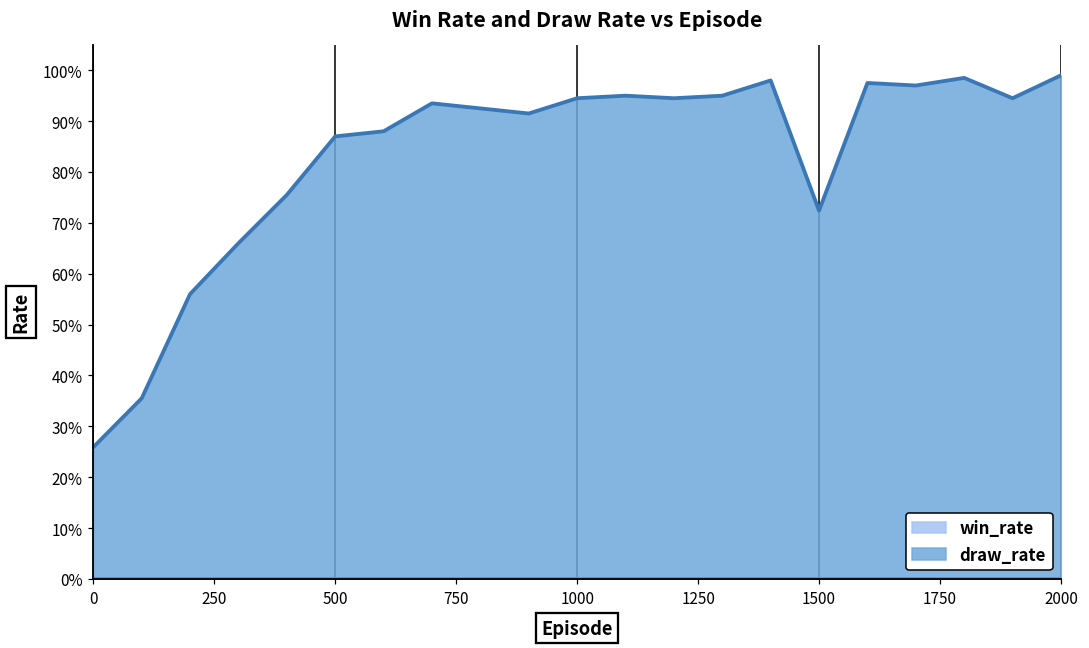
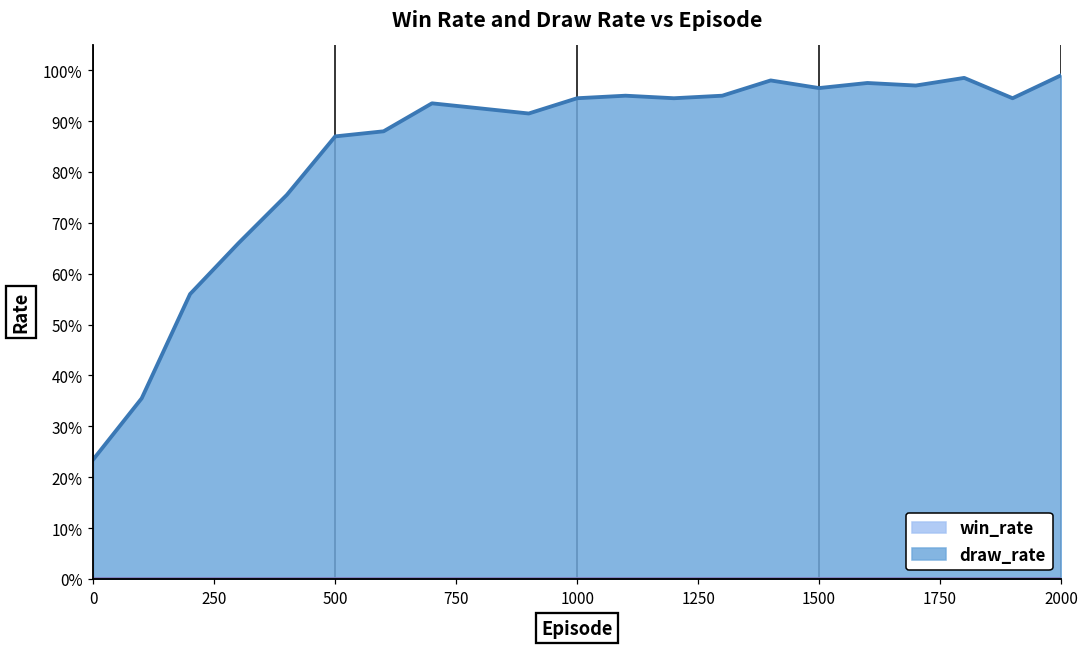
  {
    "win_rate": {
      "0": "0%",
      "500": "0%",
      "1000": "0%",
      "1500": "0%",
      "2000": "0%"
    },
    "draw_rate": {
-     "0": "26%",
+     "0": "24%",
      "500": "87%",
      "1000": "95%",
-     "1500": "72%",
+     "1500": "97%",
      "2000": "99%"
    }
  }
